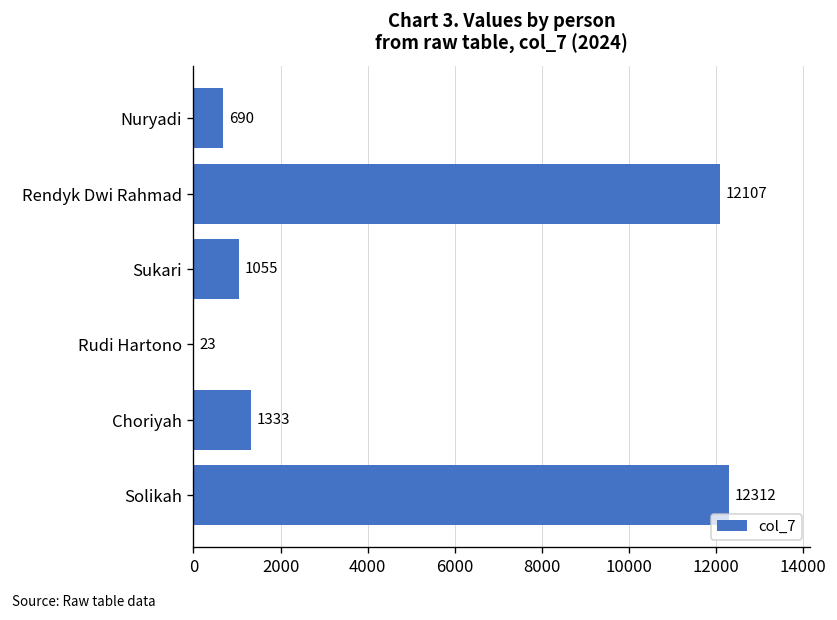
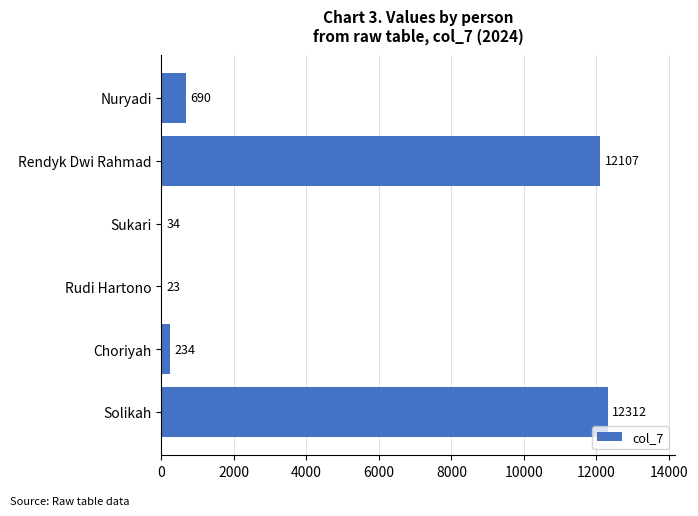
  {
    "Nuryadi": 690,
    "Rendyk Dwi Rahmad": 12107,
-   "Sukari": 1055,
+   "Sukari": 34,
    "Rudi Hartono": 23,
-   "Choriyah": 1333,
+   "Choriyah": 234,
    "Solikah": 12312
  }
